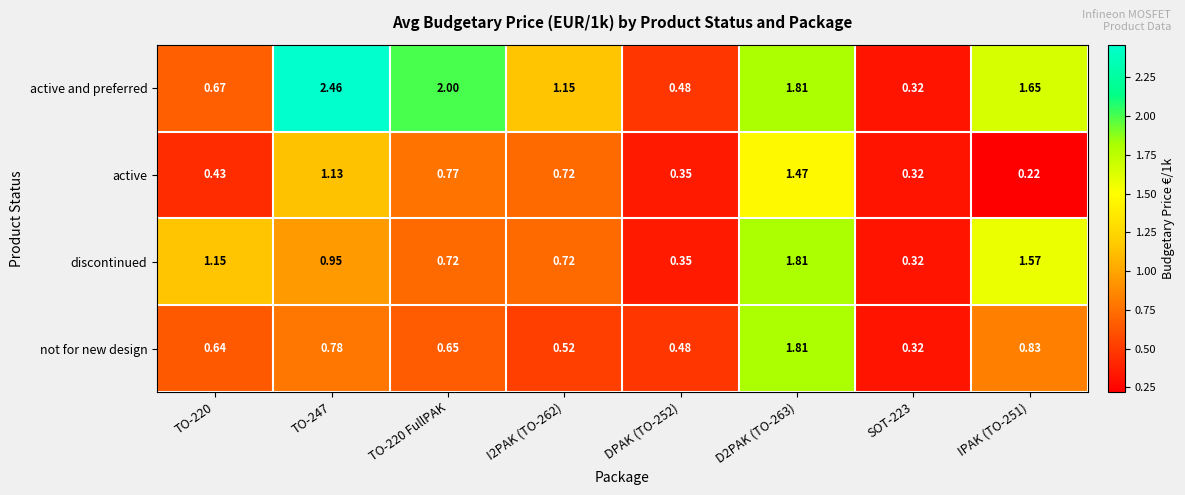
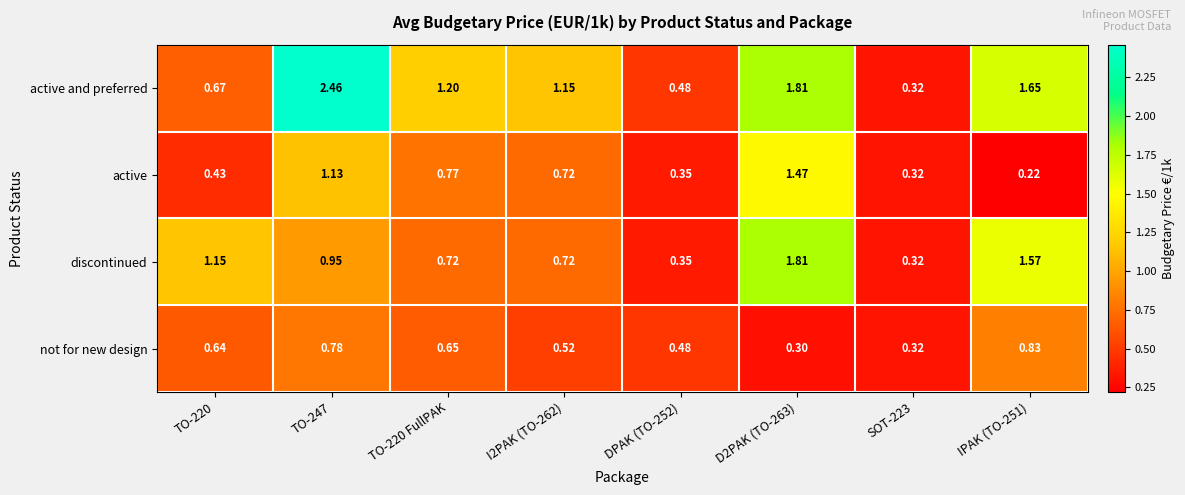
  {
    "active and preferred": {
      "TO-220": 0.67,
      "TO-247": 2.46,
-     "TO-220 FullPAK": 2.00,
+     "TO-220 FullPAK": 1.20,
      "I2PAK (TO-262)": 1.15,
      "DPAK (TO-252)": 0.48,
      "D2PAK (TO-263)": 1.81,
      "SOT-223": 0.32,
      "IPAK (TO-251)": 1.65
    },
    "active": {
      "TO-220": 0.43,
      "TO-247": 1.13,
      "TO-220 FullPAK": 0.77,
      "I2PAK (TO-262)": 0.72,
      "DPAK (TO-252)": 0.35,
      "D2PAK (TO-263)": 1.47,
      "SOT-223": 0.32,
      "IPAK (TO-251)": 0.22
    },
    "discontinued": {
      "TO-220": 1.15,
      "TO-247": 0.95,
      "TO-220 FullPAK": 0.72,
      "I2PAK (TO-262)": 0.72,
      "DPAK (TO-252)": 0.35,
      "D2PAK (TO-263)": 1.81,
      "SOT-223": 0.32,
      "IPAK (TO-251)": 1.57
    },
    "not for new design": {
      "TO-220": 0.64,
      "TO-247": 0.78,
      "TO-220 FullPAK": 0.65,
      "I2PAK (TO-262)": 0.52,
      "DPAK (TO-252)": 0.48,
-     "D2PAK (TO-263)": 1.81,
+     "D2PAK (TO-263)": 0.30,
      "SOT-223": 0.32,
      "IPAK (TO-251)": 0.83
    }
  }
